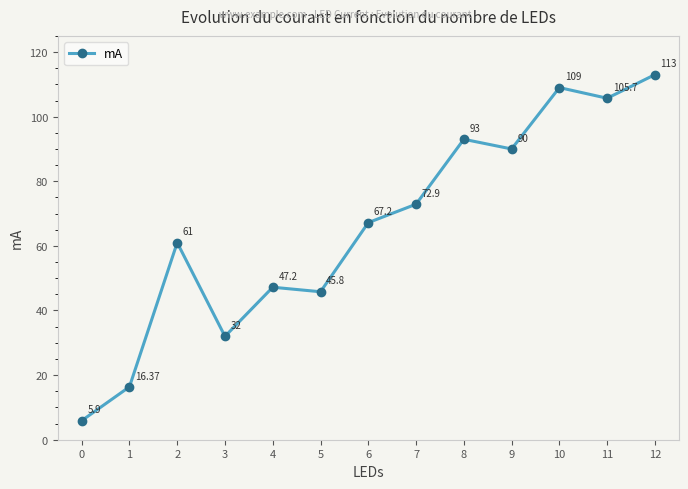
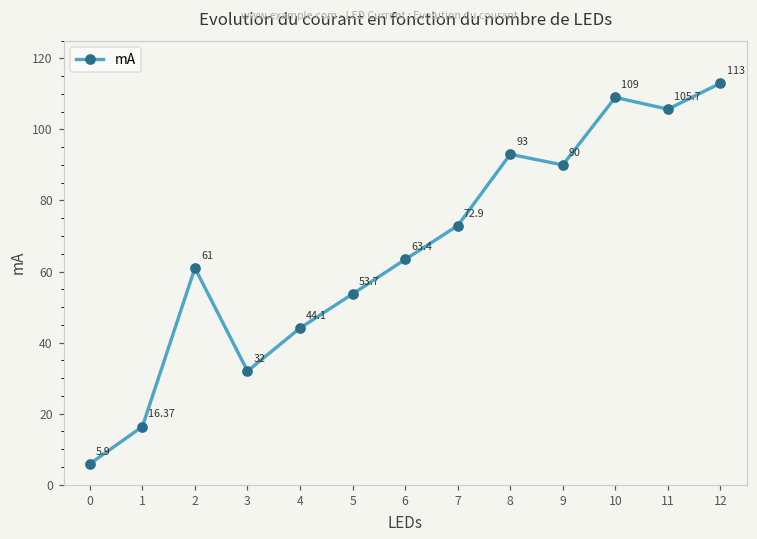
  {
    "0": 5.9,
    "1": 16.37,
    "2": 61,
    "3": 32,
-   "4": 47.2,
-   "5": 45.8,
-   "6": 67.2,
+   "4": 44.1,
+   "5": 53.7,
+   "6": 63.4,
    "7": 72.9,
    "8": 93,
    "9": 90,
    "10": 109,
    "11": 105.7,
    "12": 113
  }
